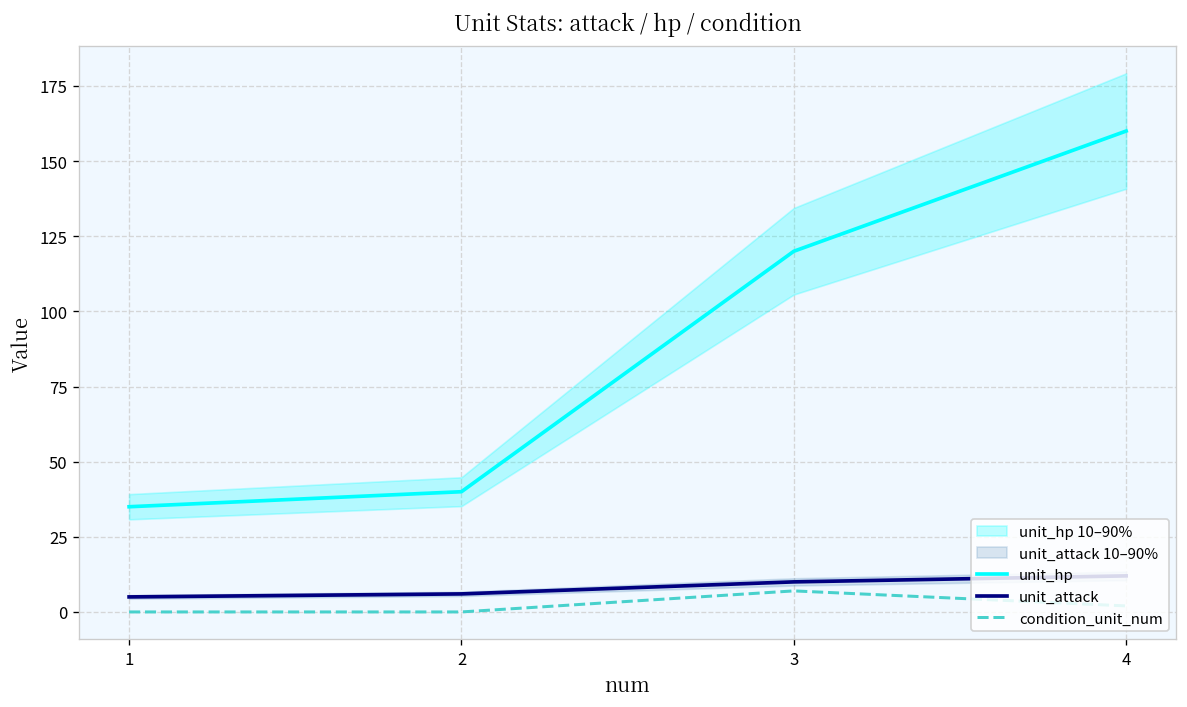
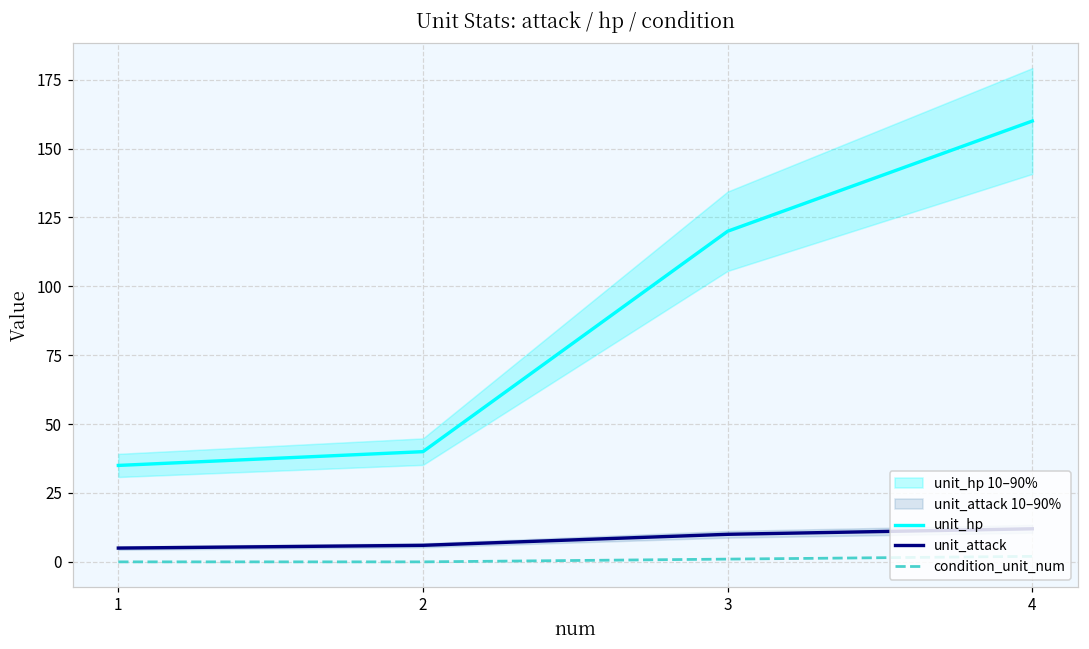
  {
    "unit_attack": {
      "3": 10
    },
    "condition_unit_num": {
      "1": 0,
      "2": 0,
-     "3": 7
+     "3": 1
    }
  }
